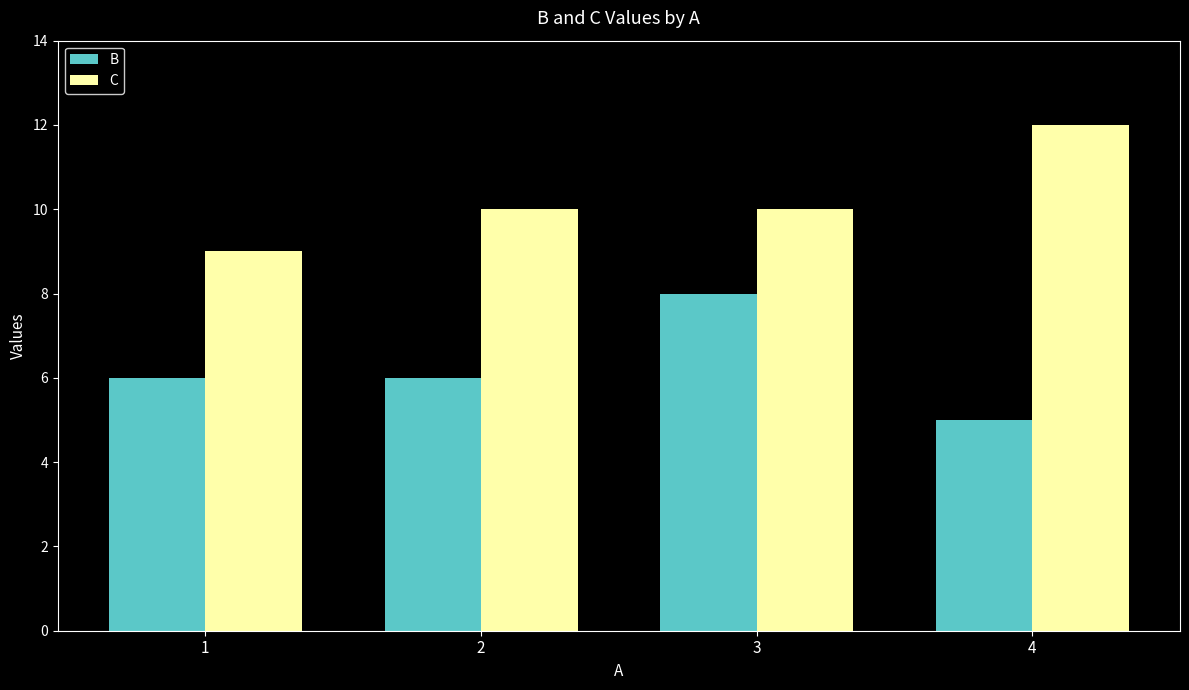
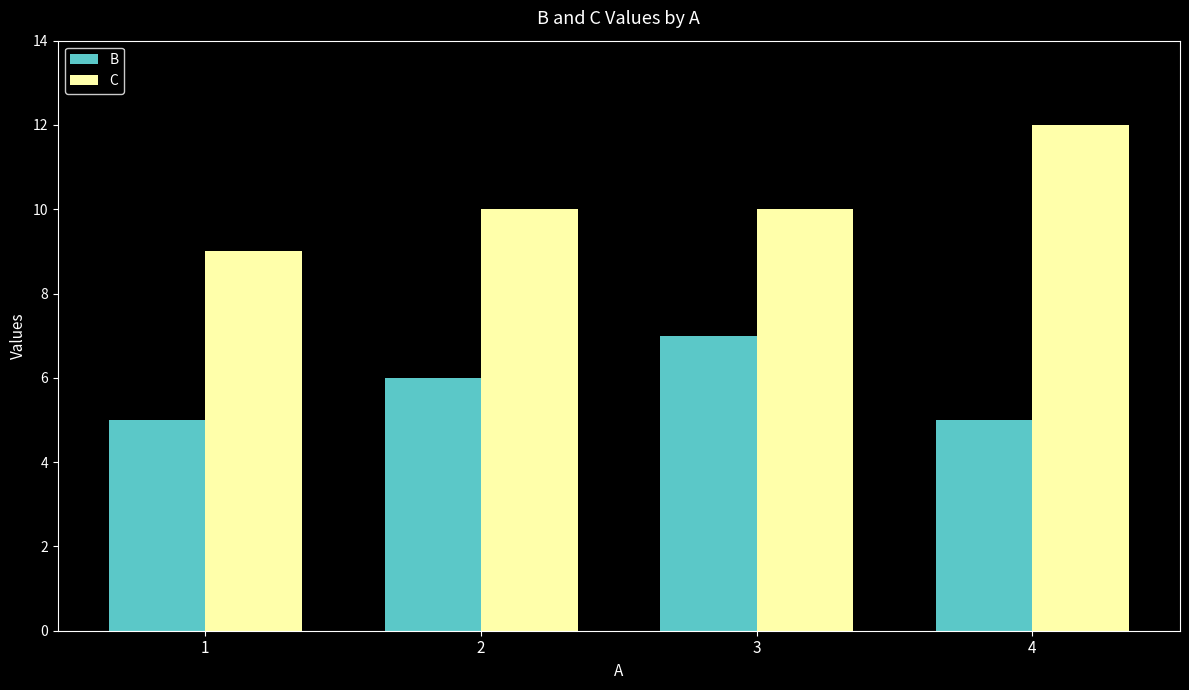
  {
    "B": {
-     "1": 6,
+     "1": 5,
      "2": 6,
-     "3": 8,
+     "3": 7,
      "4": 5
    },
    "C": {
      "1": 9,
      "2": 10,
      "3": 10,
      "4": 12
    }
  }
